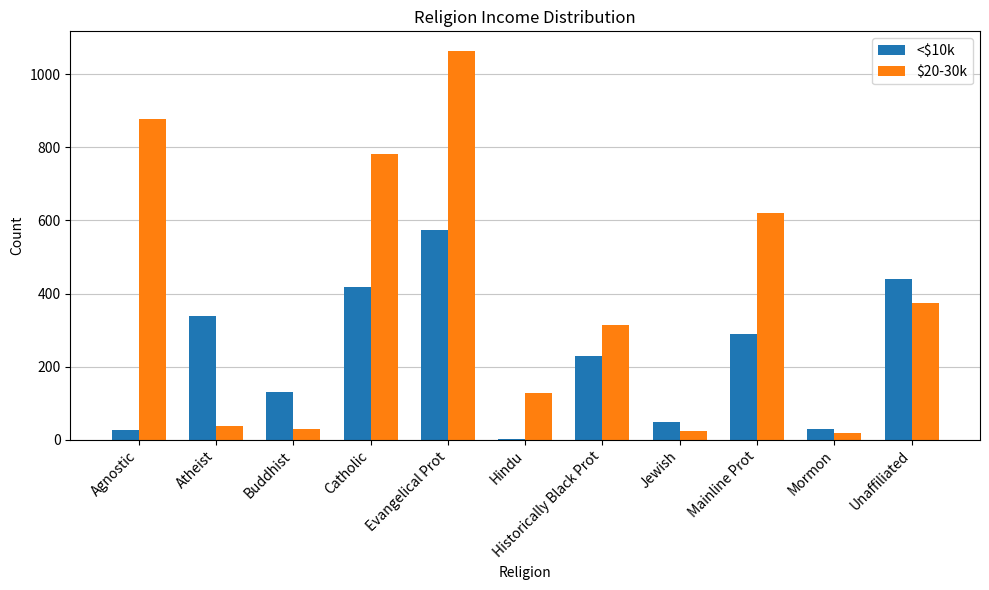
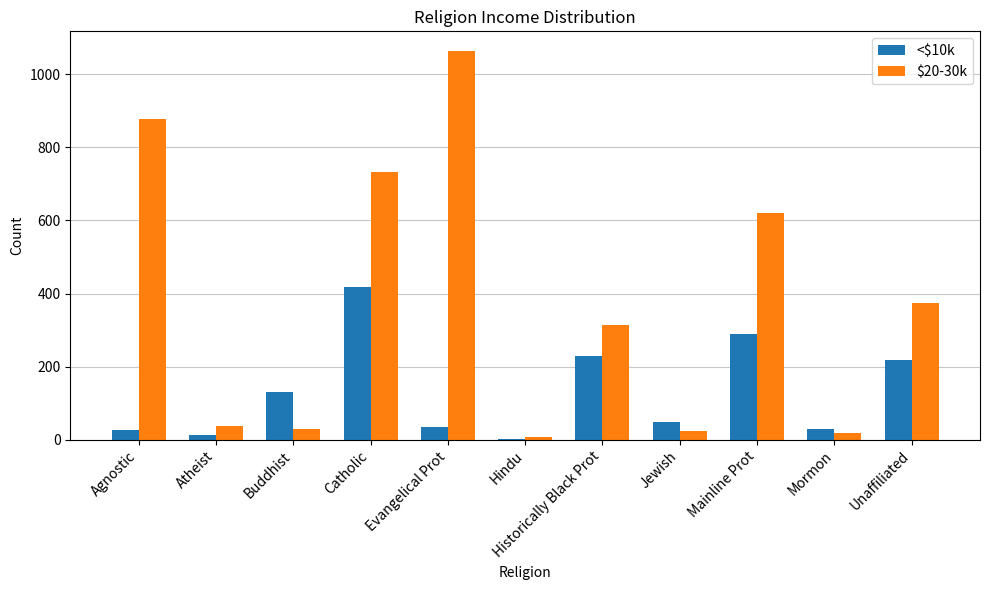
  {
    "<$10k": {
      "Agnostic": 30,
-     "Atheist": 340,
+     "Atheist": 10,
      "Buddhist": 130,
      "Catholic": 420,
-     "Evangelical Prot": 580,
+     "Evangelical Prot": 40,
      "Historically Black Prot": 230,
      "Jewish": 50,
      "Mainline Prot": 290,
      "Mormon": 30,
-     "Unaffiliated": 440
+     "Unaffiliated": 220
    },
    "$20-30k": {
      "Agnostic": 880,
      "Atheist": 40,
      "Buddhist": 30,
-     "Catholic": 780,
+     "Catholic": 730,
      "Evangelical Prot": 1060,
-     "Hindu": 130,
+     "Hindu": 10,
      "Historically Black Prot": 310,
      "Jewish": 30,
      "Mainline Prot": 620,
      "Mormon": 20,
      "Unaffiliated": 370
    }
  }
